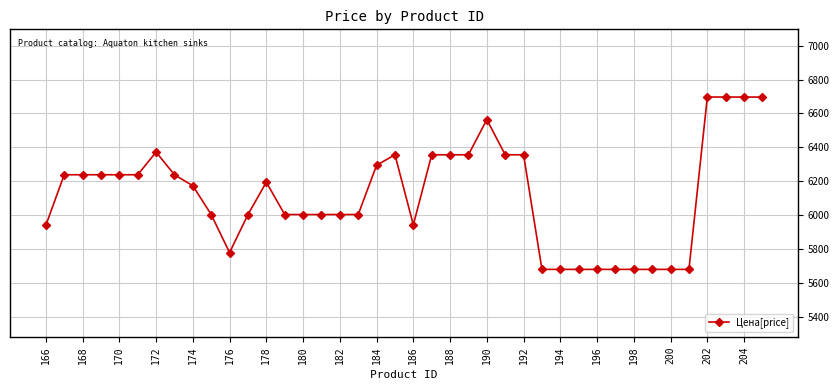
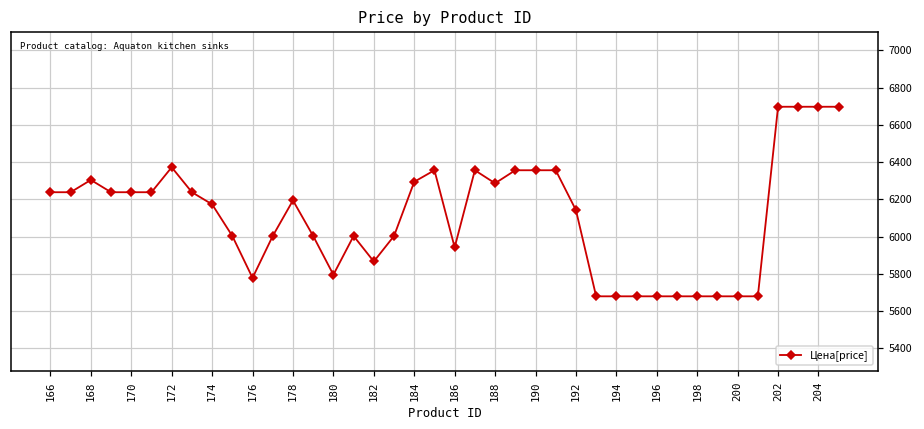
  {
-   "166": 5940,
-   "168": 6240,
+   "166": 6240,
+   "168": 6300,
    "170": 6240,
    "172": 6370,
    "174": 6170,
    "176": 5780,
    "178": 6190,
-   "180": 6000,
-   "182": 6000,
+   "180": 5800,
+   "182": 5870,
    "184": 6290,
    "186": 5940,
-   "188": 6360,
-   "190": 6560,
-   "192": 6360,
+   "188": 6290,
+   "190": 6360,
+   "192": 6140,
    "194": 5680,
    "196": 5680,
    "198": 5680,
    "200": 5680,
    "202": 6700,
    "204": 6700
  }
